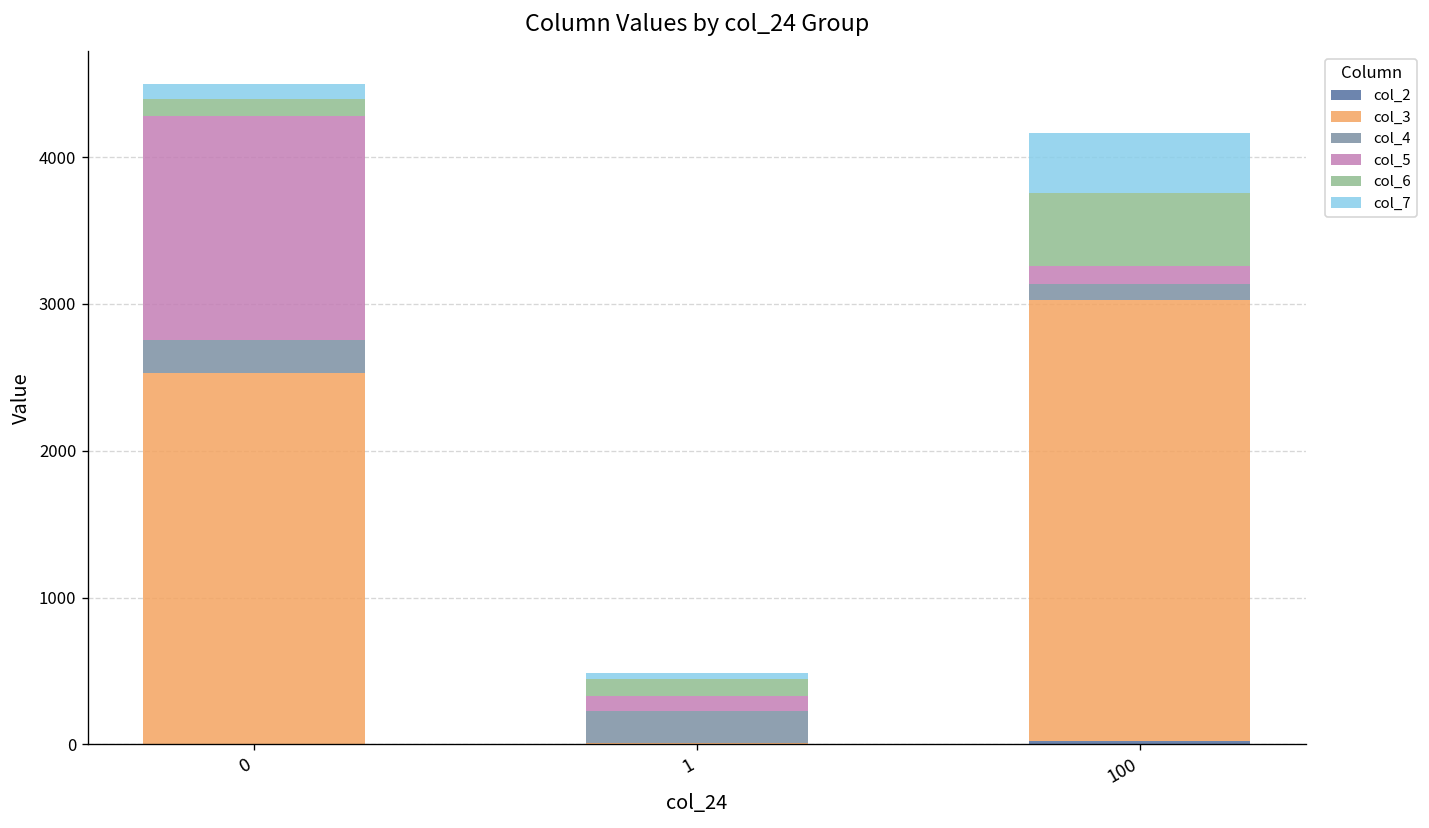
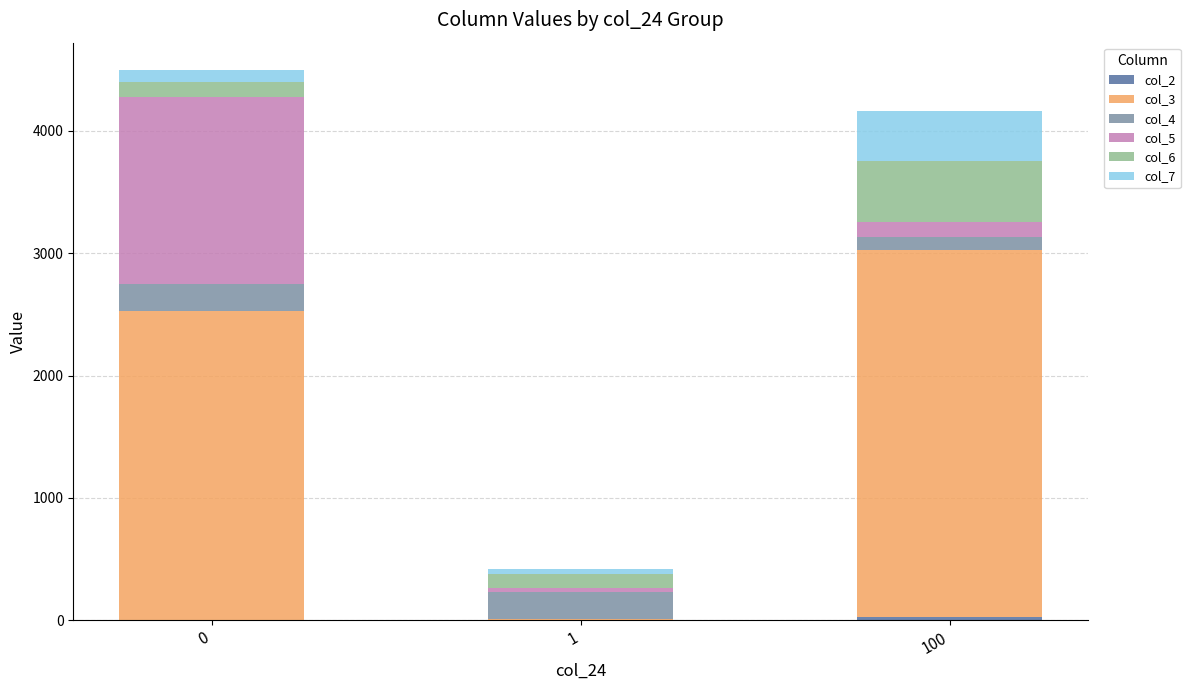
  {
    "col_3": {
      "0": 2530,
      "100": 3000
    },
    "col_5": {
      "0": 1530,
-     "1": 100,
+     "1": 40,
      "100": 120
    },
    "col_7": {
      "0": 100,
      "1": 40,
      "100": 410
    }
  }
